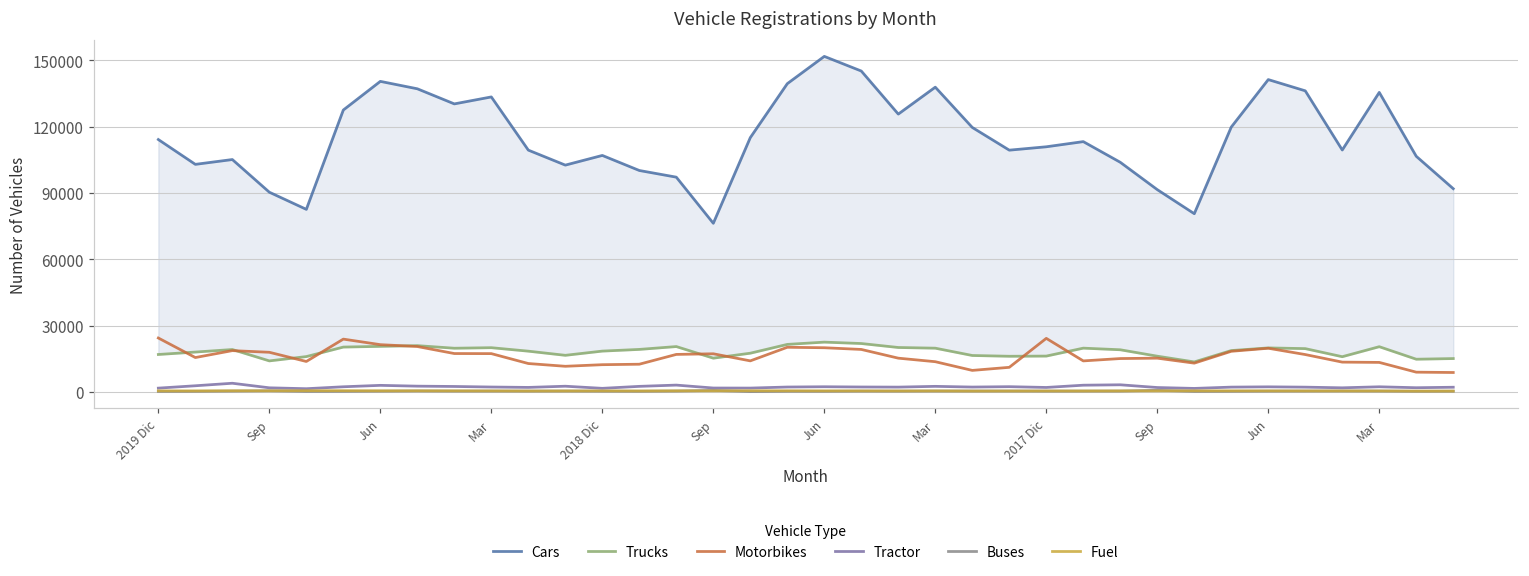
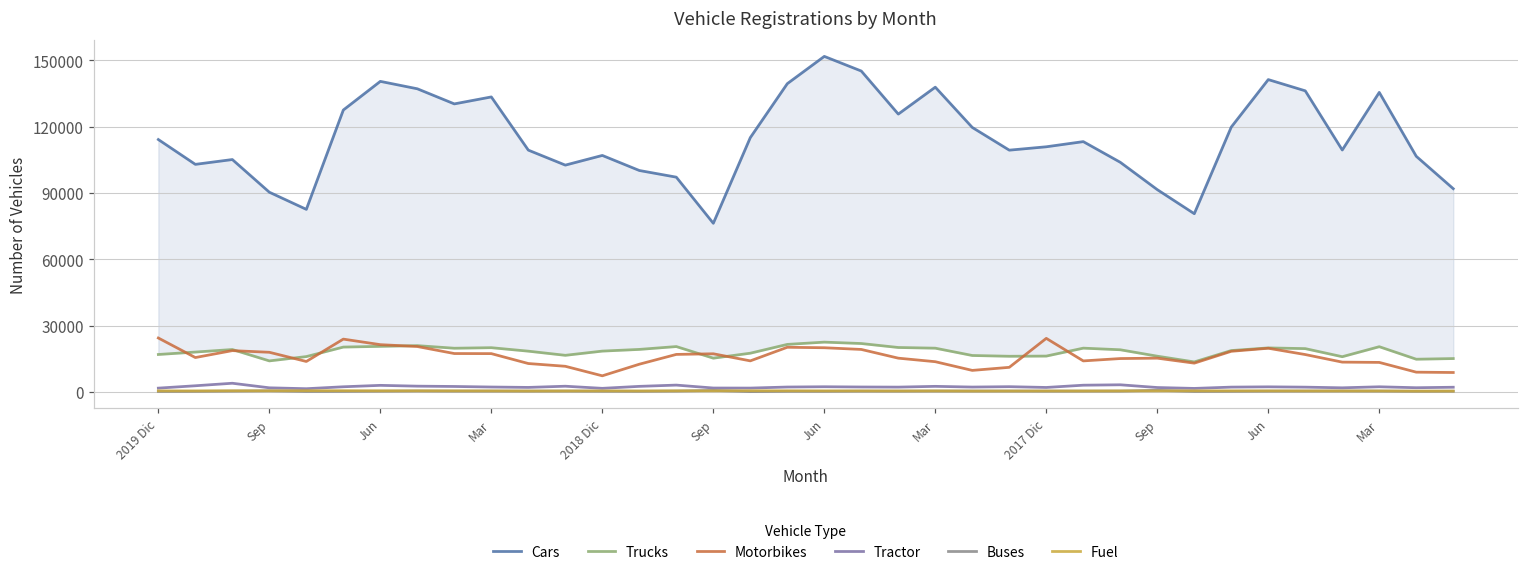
  {
    "Motorbikes": {
      "2019 Dic": 24000,
-     "2018 Dic": 12000,
+     "2018 Dic": 7000,
      "2017 Dic": 24000
    }
  }
